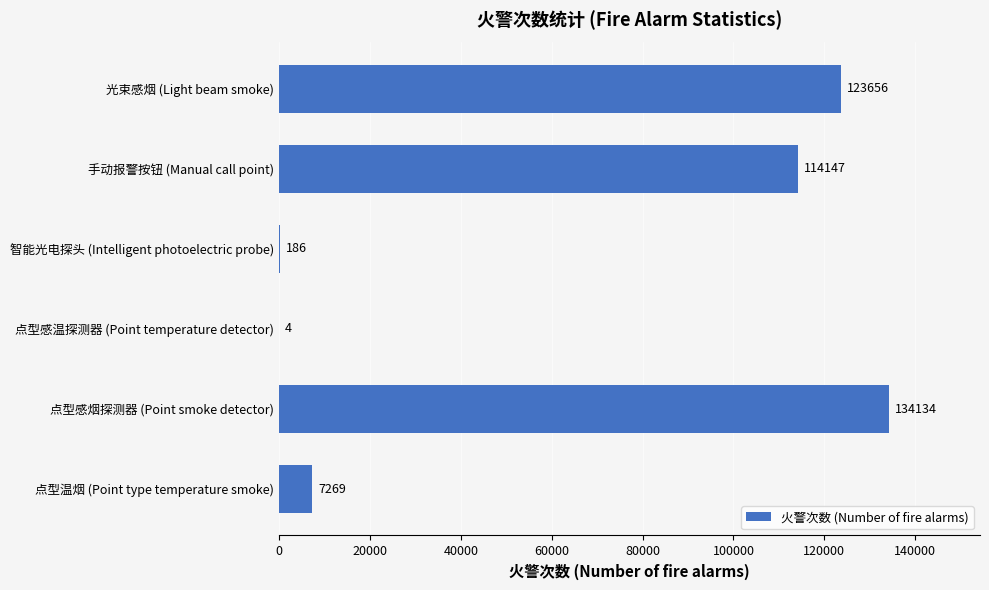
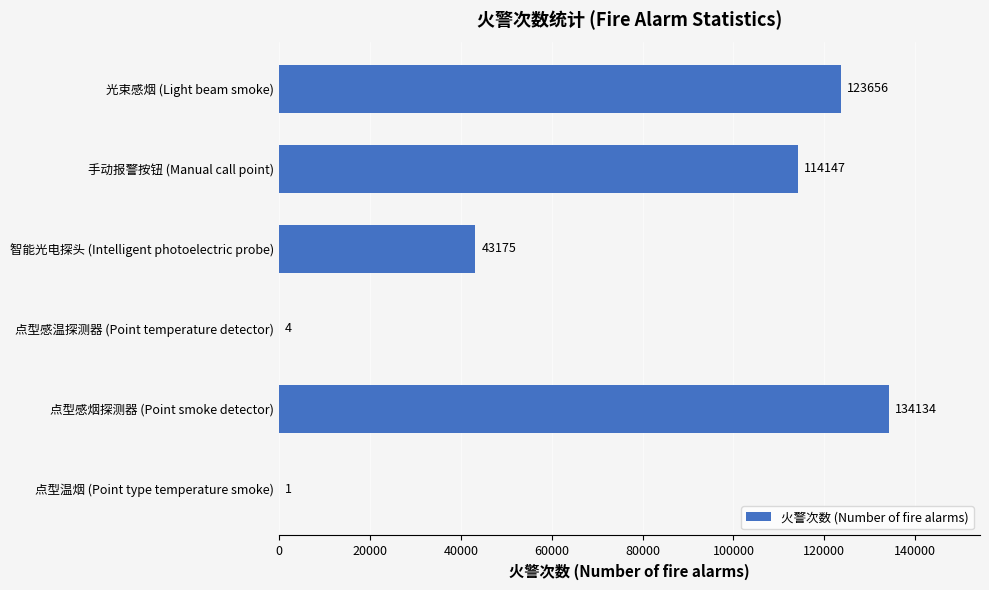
  {
    "光束感烟 (Light beam smoke)": 123656,
    "手动报警按钮 (Manual call point)": 114147,
-   "智能光电探头 (Intelligent photoelectric probe)": 186,
+   "智能光电探头 (Intelligent photoelectric probe)": 43175,
    "点型感温探测器 (Point temperature detector)": 4,
    "点型感烟探测器 (Point smoke detector)": 134134,
-   "点型温烟 (Point type temperature smoke)": 7269
+   "点型温烟 (Point type temperature smoke)": 1
  }
